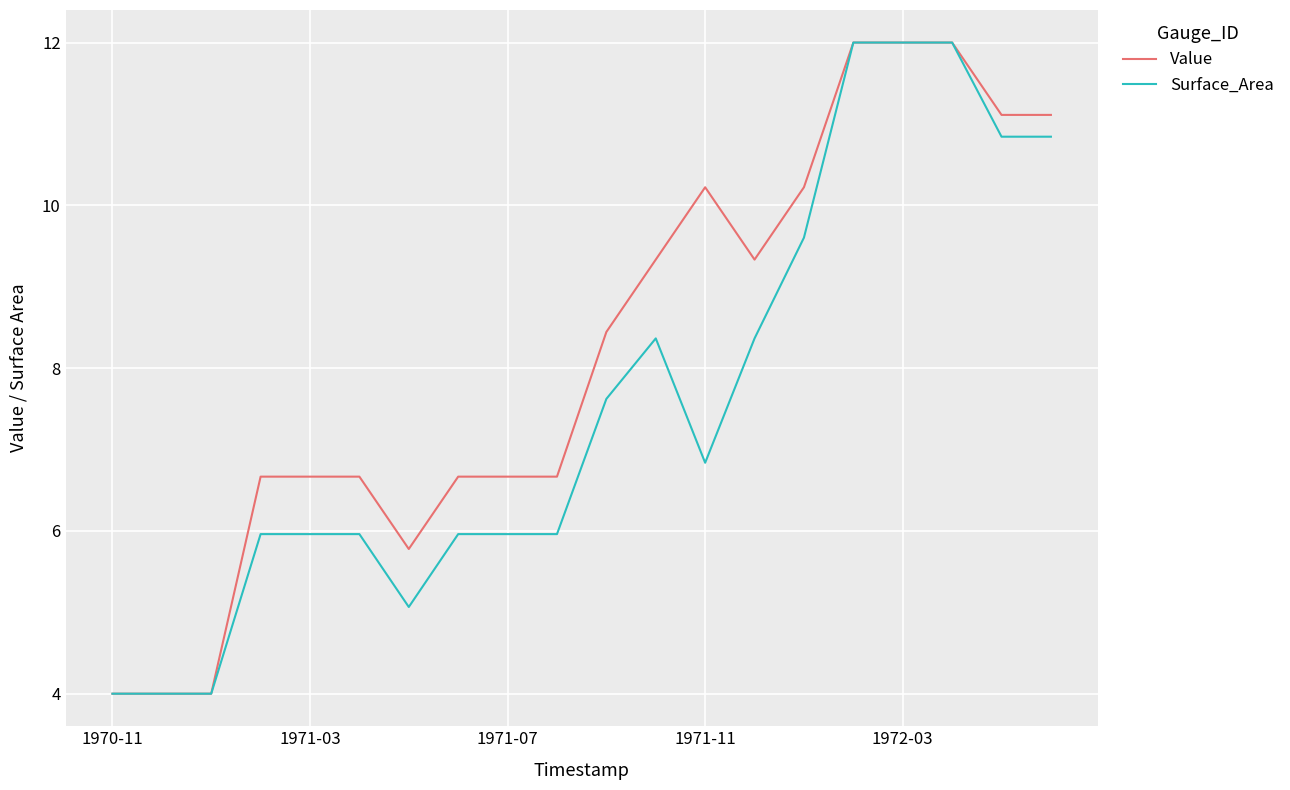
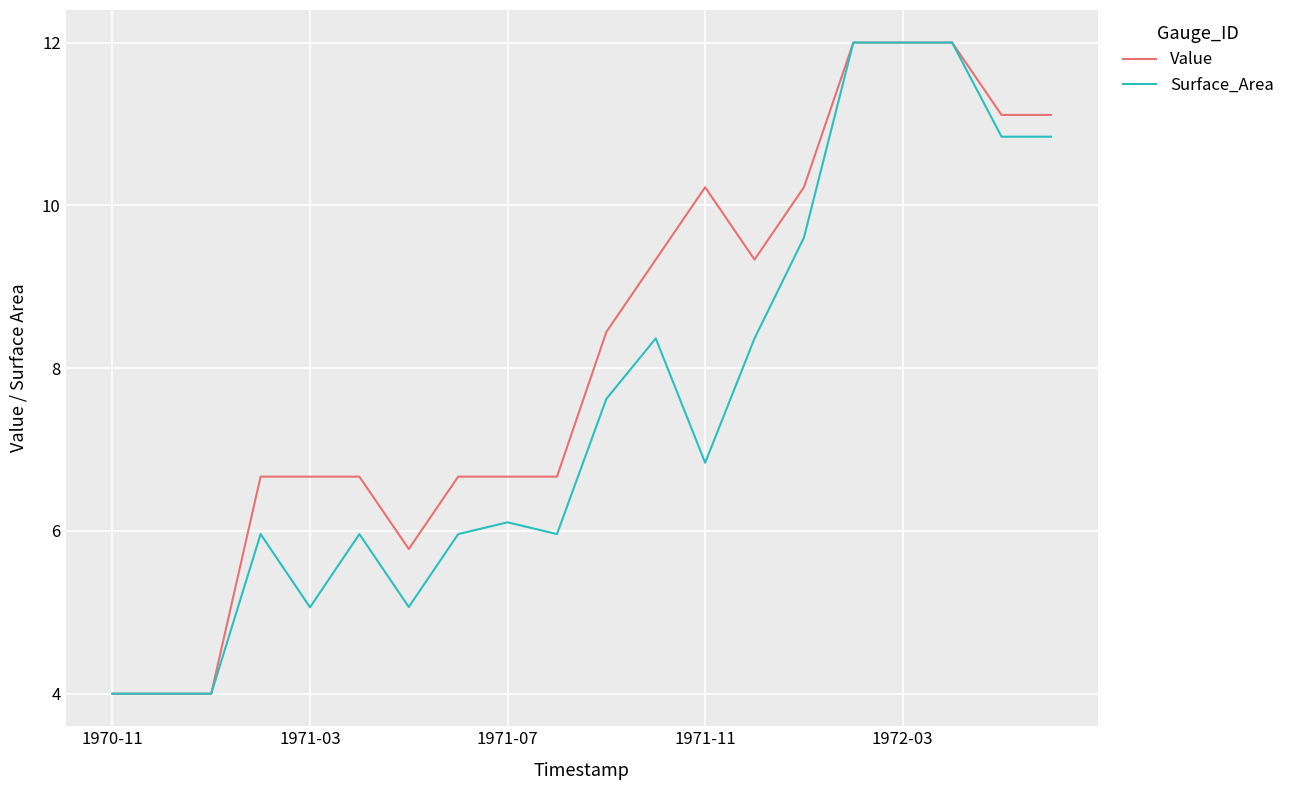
  {
    "Value": {
      "1971-03": 6.7,
      "1971-07": 6.7,
      "1971-11": 10.2
    },
    "Surface_Area": {
-     "1971-03": 6.0,
-     "1971-07": 6.0,
+     "1971-03": 5.1,
+     "1971-07": 6.1,
      "1971-11": 6.8
    }
  }
